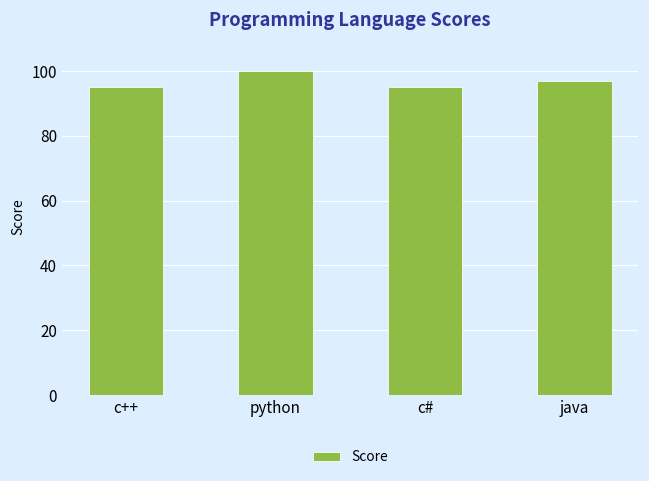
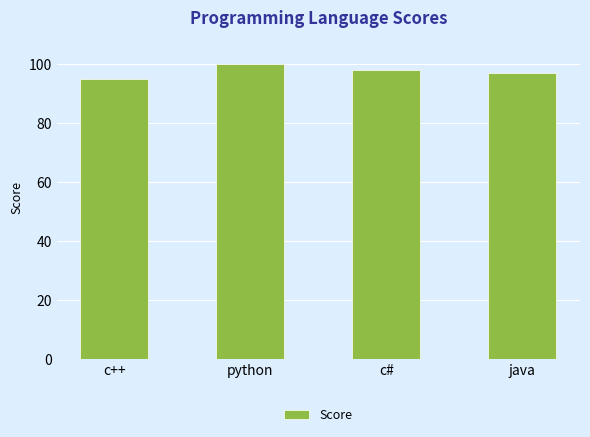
  {
    "c++": 95,
    "python": 100,
-   "c#": 95,
+   "c#": 98,
    "java": 97
  }
